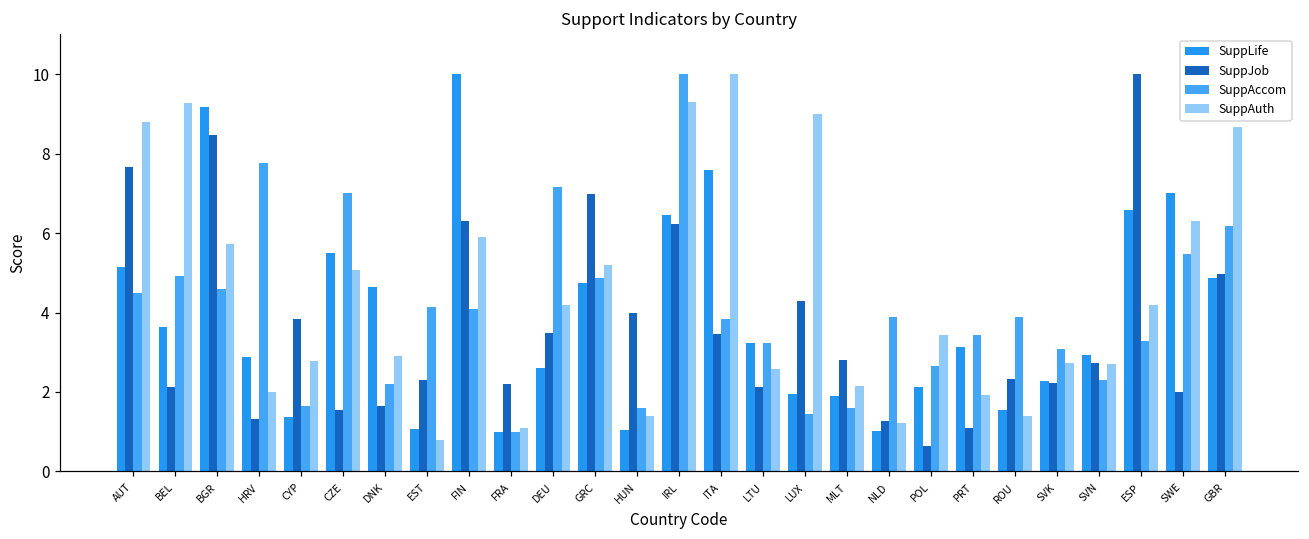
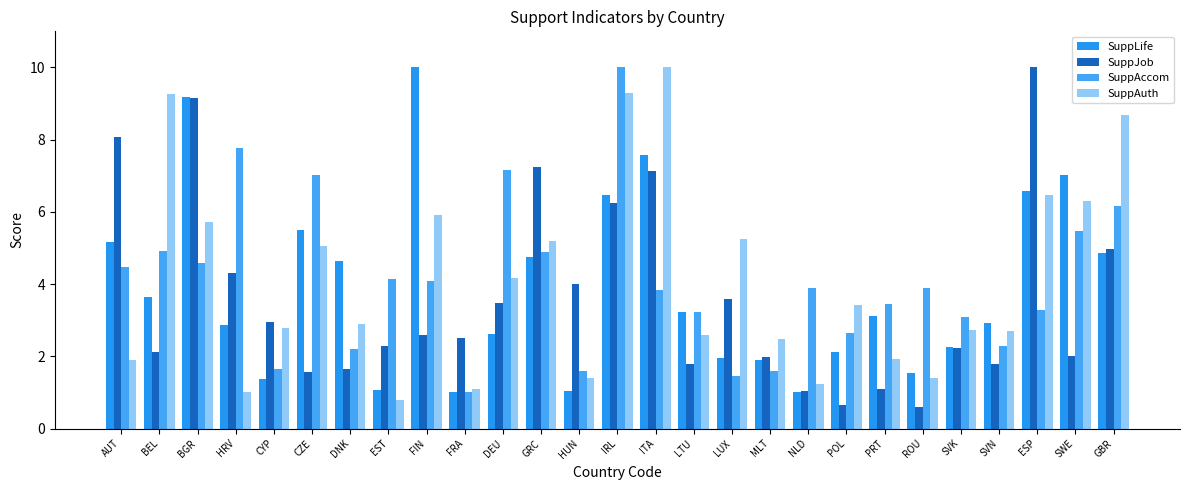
  {
    "SuppJob": {
-     "AUT": 7.7,
+     "AUT": 8.1,
      "BEL": 2.1,
-     "BGR": 8.5,
-     "HRV": 1.3,
-     "CYP": 3.8,
+     "BGR": 9.2,
+     "HRV": 4.3,
+     "CYP": 3.0,
      "CZE": 1.6,
      "DNK": 1.7,
      "EST": 2.3,
-     "FIN": 6.3,
-     "FRA": 2.2,
+     "FIN": 2.6,
+     "FRA": 2.5,
      "DEU": 3.5,
-     "GRC": 7.0,
+     "GRC": 7.2,
      "HUN": 4.0,
      "IRL": 6.2,
-     "ITA": 3.4,
-     "LTU": 2.1,
-     "LUX": 4.3,
-     "MLT": 2.8,
-     "NLD": 1.3,
+     "ITA": 7.1,
+     "LTU": 1.8,
+     "LUX": 3.6,
+     "MLT": 2.0,
+     "NLD": 1.0,
      "POL": 0.6,
      "PRT": 1.1,
-     "ROU": 2.3,
+     "ROU": 0.6,
      "SVK": 2.2,
-     "SVN": 2.7,
+     "SVN": 1.8,
      "ESP": 10.0,
      "SWE": 2.0,
      "GBR": 5.0
    },
    "SuppAuth": {
-     "AUT": 8.8,
+     "AUT": 1.9,
      "BEL": 9.3,
      "BGR": 5.7,
-     "HRV": 2,
+     "HRV": 1,
      "CYP": 2.8,
      "CZE": 5.1,
      "DNK": 2.9,
      "EST": 0.8,
      "FIN": 5.9,
      "FRA": 1.1,
      "DEU": 4.2,
      "GRC": 5.2,
      "HUN": 1.4,
      "IRL": 9.3,
      "ITA": 10.0,
      "LTU": 2.6,
-     "LUX": 9.0,
-     "MLT": 2.1,
+     "LUX": 5.2,
+     "MLT": 2.5,
      "NLD": 1.2,
      "POL": 3.4,
      "PRT": 1.9,
      "ROU": 1.4,
      "SVK": 2.7,
      "SVN": 2.7,
-     "ESP": 4.2,
+     "ESP": 6.5,
      "SWE": 6.3,
      "GBR": 8.7
    }
  }
